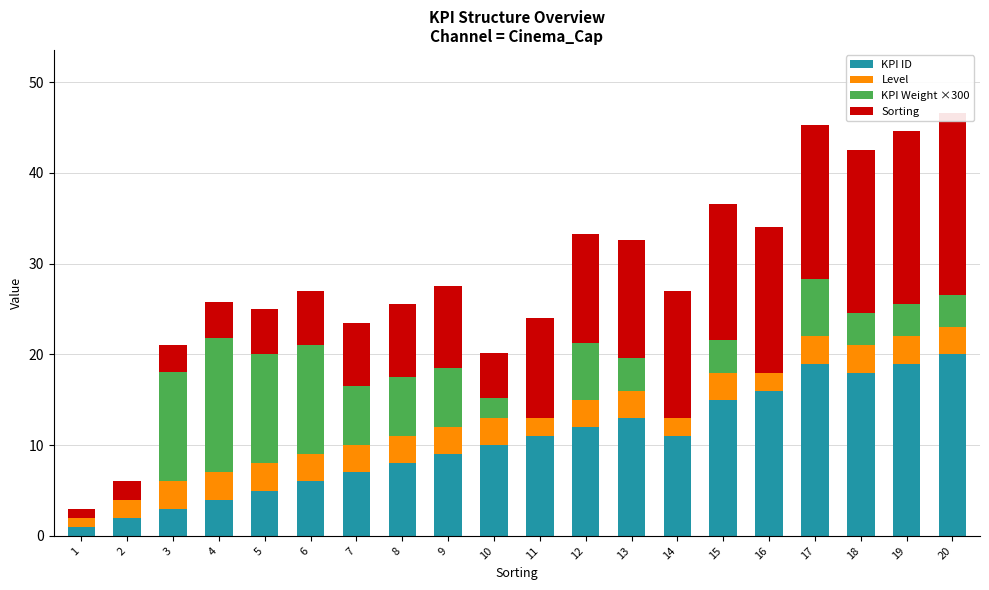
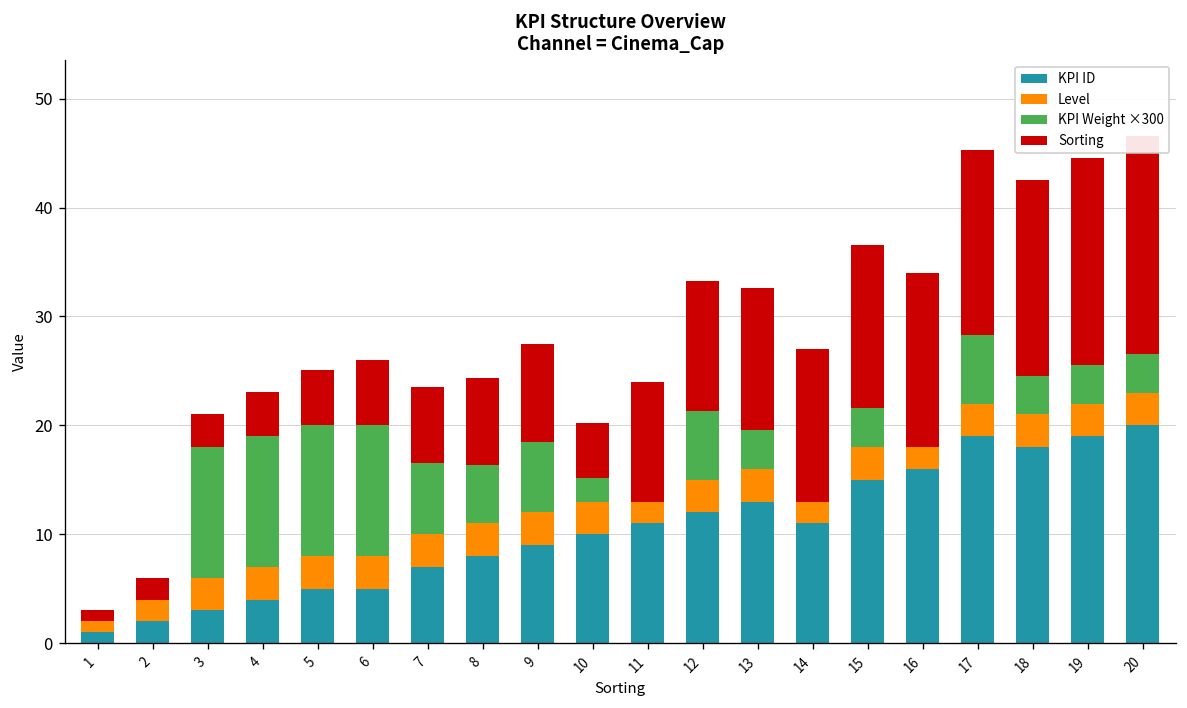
  {
    "KPI ID": {
      "1": 1,
      "2": 2,
      "3": 3,
      "4": 4,
      "5": 5,
-     "6": 6,
+     "6": 5,
      "7": 7,
      "8": 8,
      "9": 9,
      "10": 10,
      "11": 11,
      "12": 12,
      "13": 13,
      "14": 11,
      "15": 15,
      "16": 16,
      "17": 19,
      "18": 18,
      "19": 19,
      "20": 20
    },
    "Level": {
      "1": 1,
      "2": 2,
      "3": 3,
      "4": 3,
      "5": 3,
      "6": 3,
      "7": 3,
      "8": 3,
      "9": 3,
      "10": 3,
      "11": 2,
      "12": 3,
      "13": 3,
      "14": 2,
      "15": 3,
      "16": 2,
      "17": 3,
      "18": 3,
      "19": 3,
      "20": 3
    },
    "KPI Weight ×300": {
      "1": 0,
      "2": 0,
      "3": 12,
-     "4": 15,
+     "4": 12,
      "5": 12,
      "6": 12,
      "7": 7,
-     "8": 7,
+     "8": 5,
      "9": 7,
      "10": 2,
      "11": 0,
      "12": 6,
      "13": 4,
      "14": 0,
      "15": 4,
      "16": 0,
      "17": 6,
      "18": 4,
      "19": 4,
      "20": 4
    },
    "Sorting": {
      "1": 1,
      "2": 2,
      "3": 3,
      "4": 4,
      "5": 5,
      "6": 6,
      "7": 7,
      "8": 8,
      "9": 9,
      "10": 5,
      "11": 11,
      "12": 12,
      "13": 13,
      "14": 14,
      "15": 15,
      "16": 16,
      "17": 17,
      "18": 18,
      "19": 19
    }
  }
